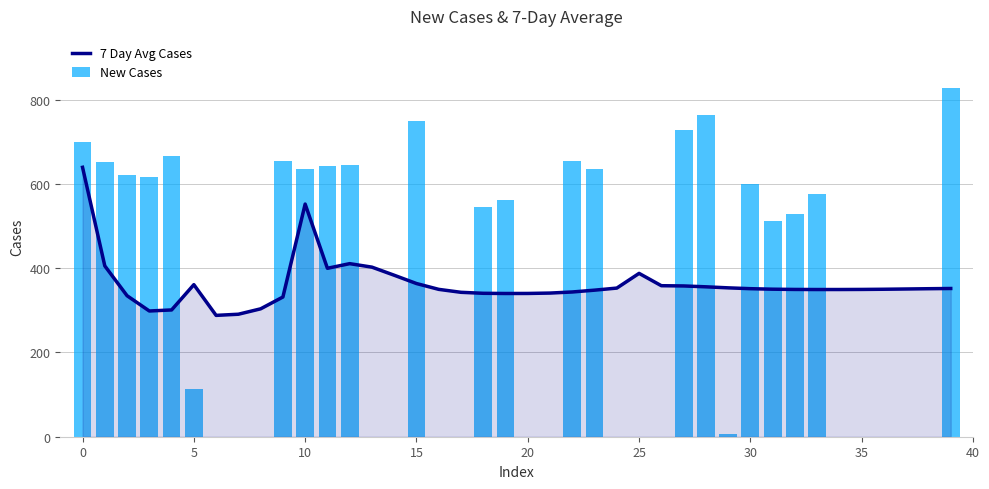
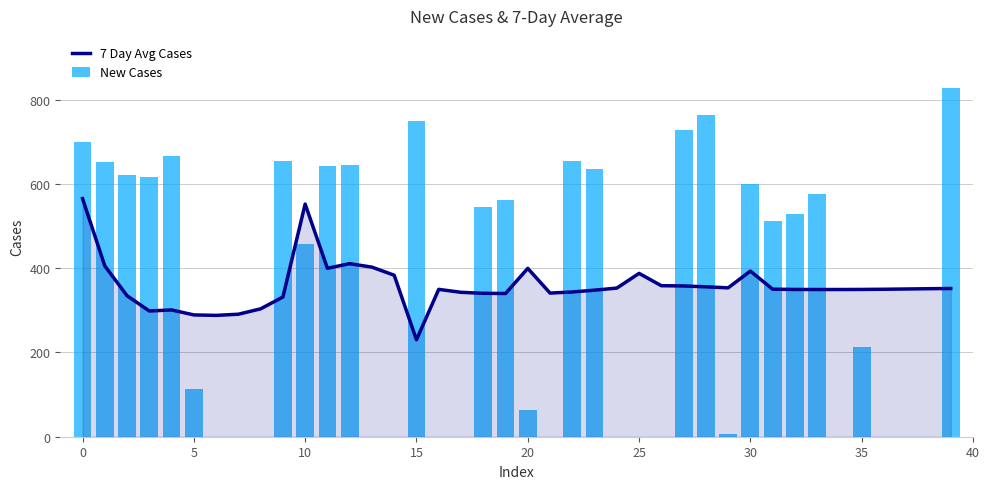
  {
    "7 Day Avg Cases": {
-     "0": 640,
-     "5": 360,
+     "0": 560,
+     "5": 290,
      "10": 550,
-     "15": 360,
-     "20": 340,
+     "15": 230,
+     "20": 400,
      "25": 390,
-     "30": 350,
+     "30": 390,
      "35": 350
    },
    "New Cases": {
      "0": 700,
      "5": 110,
-     "10": 640,
+     "10": 460,
      "15": 750,
-     "20": 0,
+     "20": 60,
      "25": 0,
      "30": 600,
-     "35": 0
+     "35": 210
    }
  }
